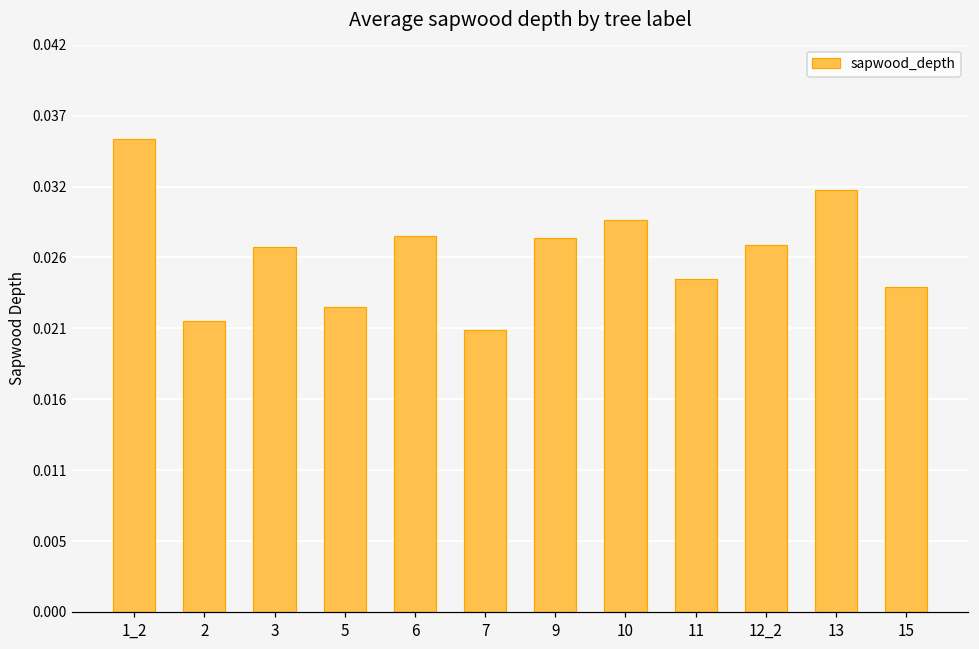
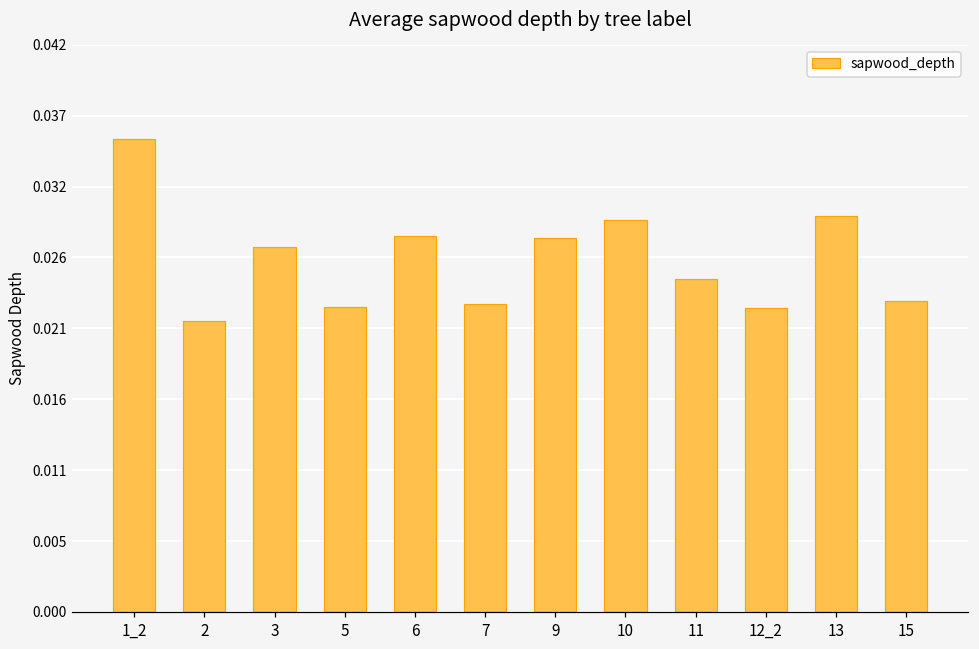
  {
    "1_2": 0.0351,
    "2": 0.0216,
    "3": 0.0271,
    "5": 0.0226,
    "6": 0.0279,
-   "7": 0.0209,
+   "7": 0.0228,
    "9": 0.0278,
    "10": 0.0291,
    "11": 0.0247,
-   "12_2": 0.0273,
-   "13": 0.0313,
-   "15": 0.0241
+   "12_2": 0.0226,
+   "13": 0.0294,
+   "15": 0.0231
  }
